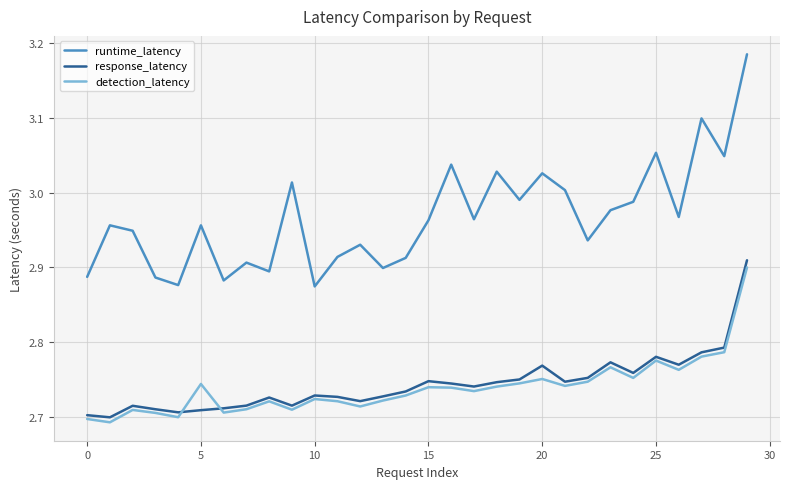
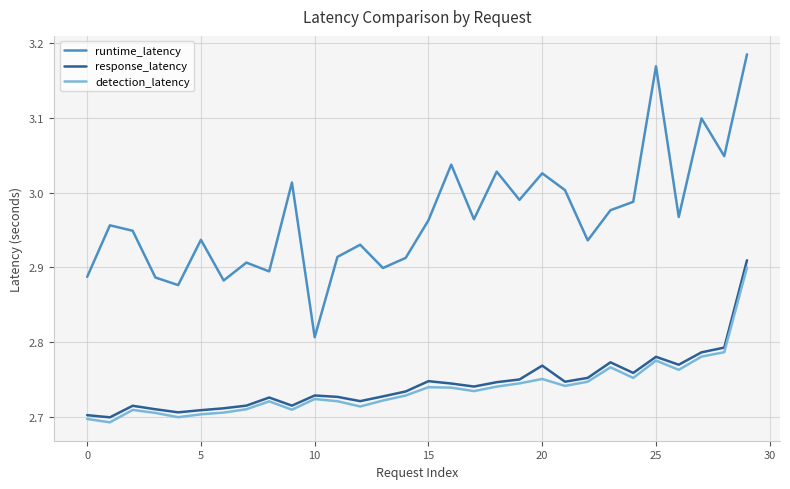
  {
    "runtime_latency": {
      "0": 2.89,
-     "5": 2.96,
-     "10": 2.87,
+     "5": 2.94,
+     "10": 2.81,
      "15": 2.96,
      "20": 3.03,
-     "25": 3.05
+     "25": 3.17
    },
    "response_latency": {
      "0": 2.70,
      "5": 2.71,
      "10": 2.73,
      "15": 2.75,
      "20": 2.77,
      "25": 2.78
    },
    "detection_latency": {
      "0": 2.70,
-     "5": 2.74,
+     "5": 2.70,
      "10": 2.72,
      "15": 2.74,
      "20": 2.75,
      "25": 2.78
    }
  }
